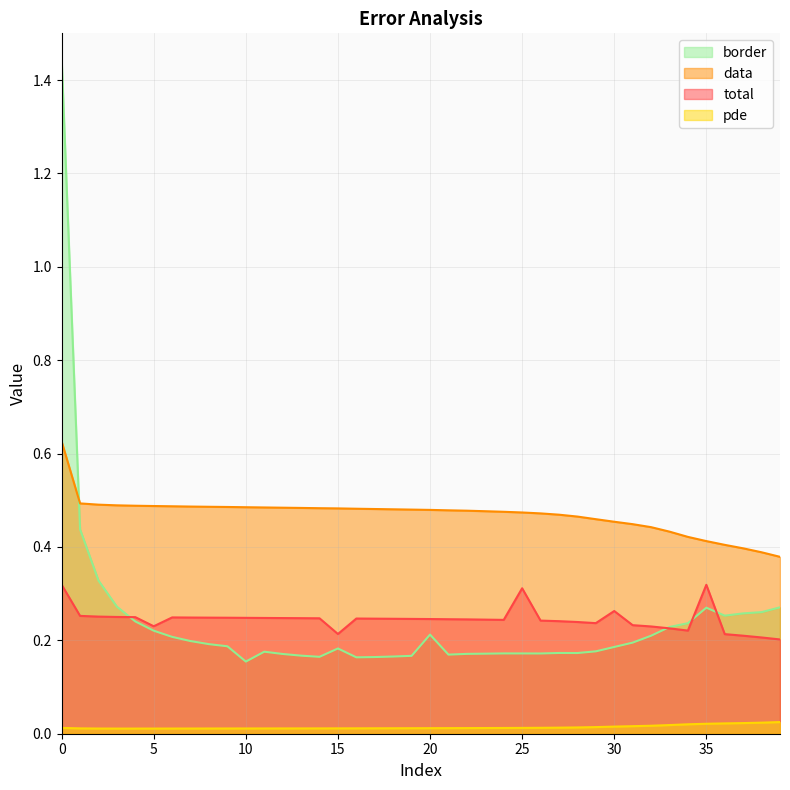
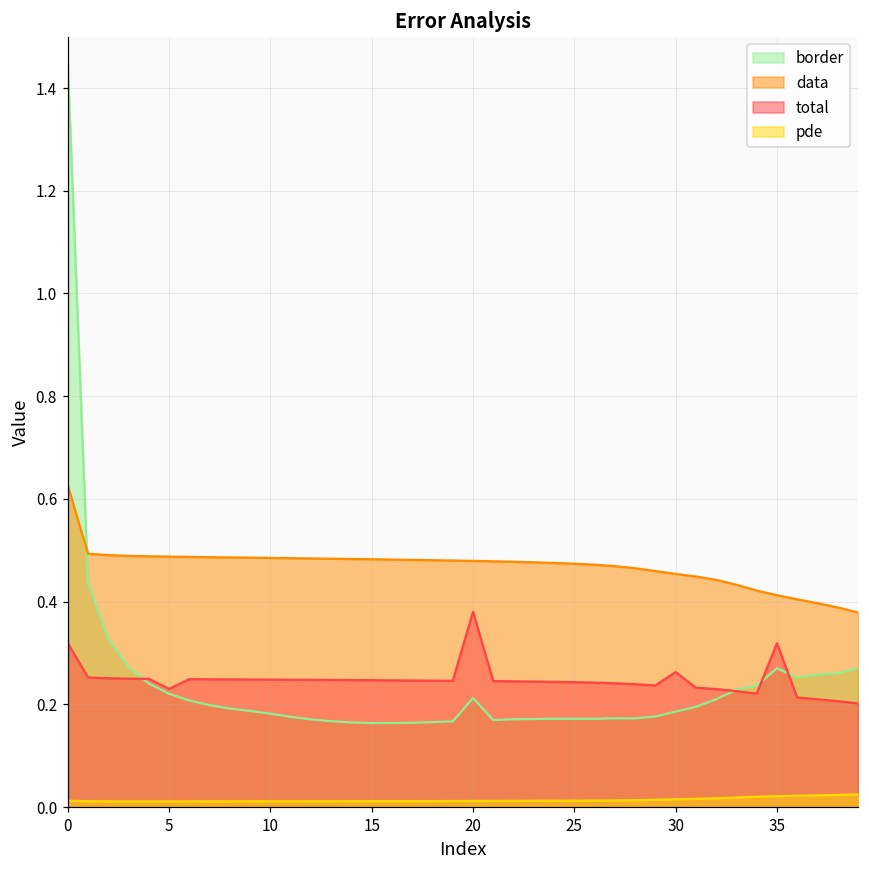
  {
    "border": {
      "0": 1.45,
      "5": 0.22,
-     "10": 0.15,
-     "15": 0.18,
+     "10": 0.18,
+     "15": 0.16,
      "20": 0.21,
      "25": 0.17,
      "30": 0.19,
      "35": 0.27
    },
    "total": {
      "0": 0.32,
      "5": 0.23,
      "10": 0.25,
-     "15": 0.21,
-     "20": 0.25,
-     "25": 0.31,
+     "15": 0.25,
+     "20": 0.38,
+     "25": 0.24,
      "30": 0.26,
      "35": 0.32
    }
  }
